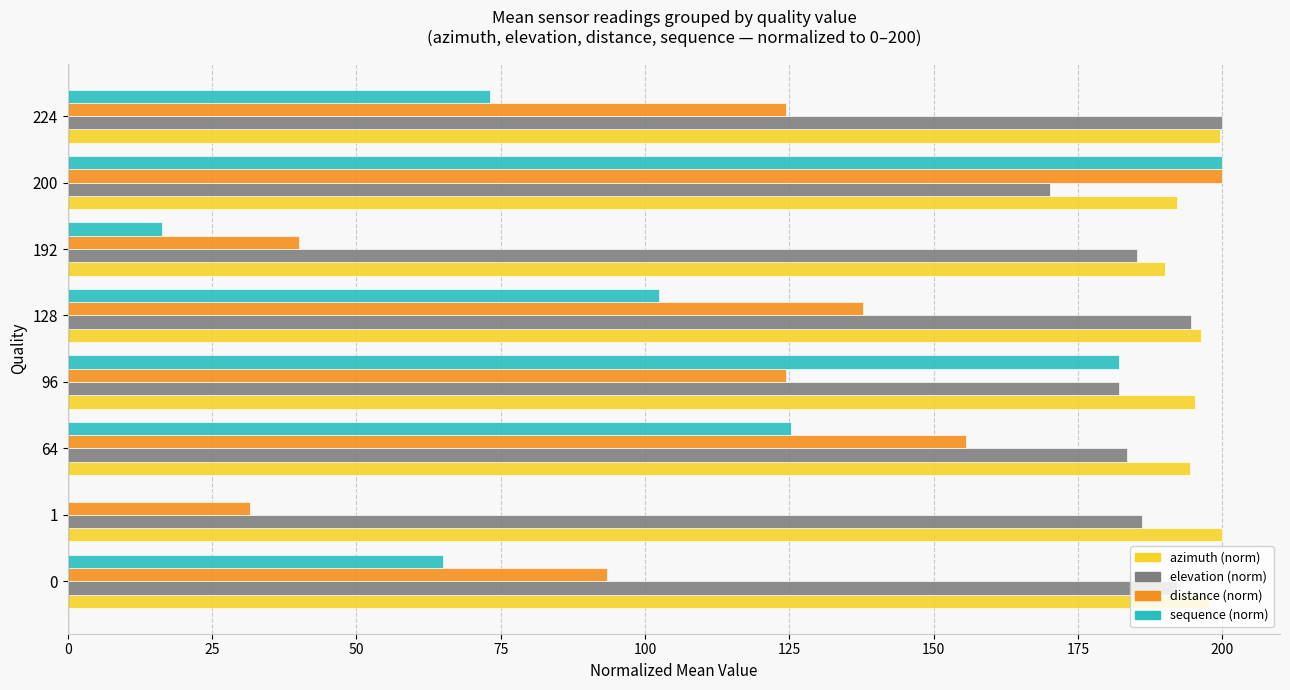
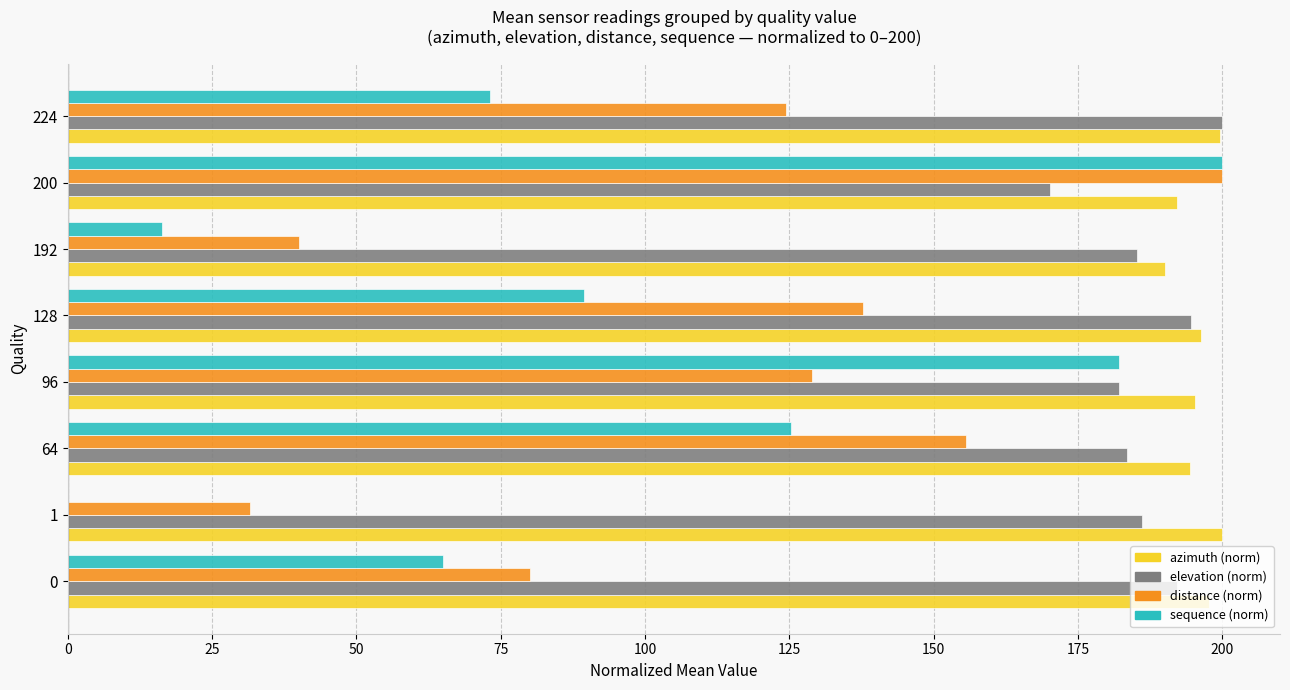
  {
    "azimuth (norm)": {
      "224": 200,
      "200": 192,
      "192": 190,
      "128": 196,
      "96": 195,
      "64": 194,
      "1": 200
    },
    "elevation (norm)": {
      "224": 200,
      "200": 170,
      "192": 185,
      "128": 195,
      "96": 182,
      "64": 184,
      "1": 186
    },
    "distance (norm)": {
      "224": 124,
      "200": 200,
      "192": 40,
      "128": 138,
-     "96": 124,
+     "96": 129,
      "64": 156,
      "1": 32,
-     "0": 93
+     "0": 80
    },
    "sequence (norm)": {
      "224": 73,
      "200": 200,
      "192": 16,
-     "128": 102,
+     "128": 89,
      "96": 182,
      "64": 125,
      "1": 0,
      "0": 65
    }
  }
